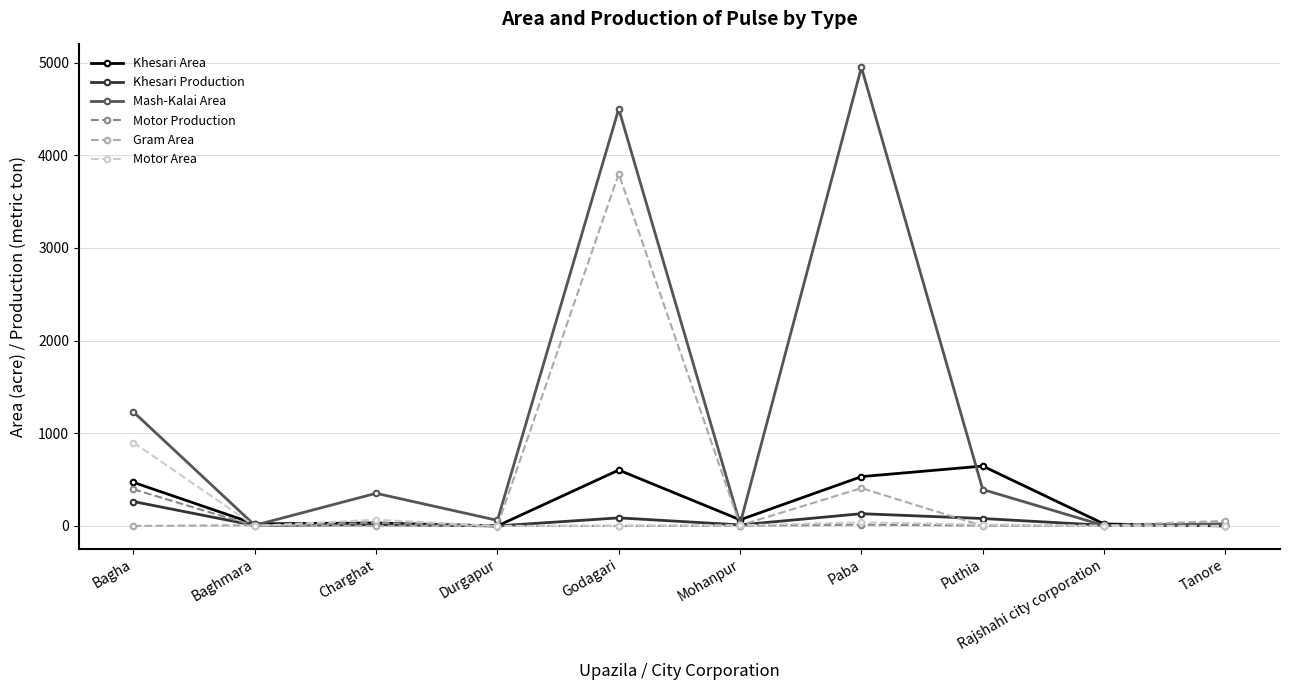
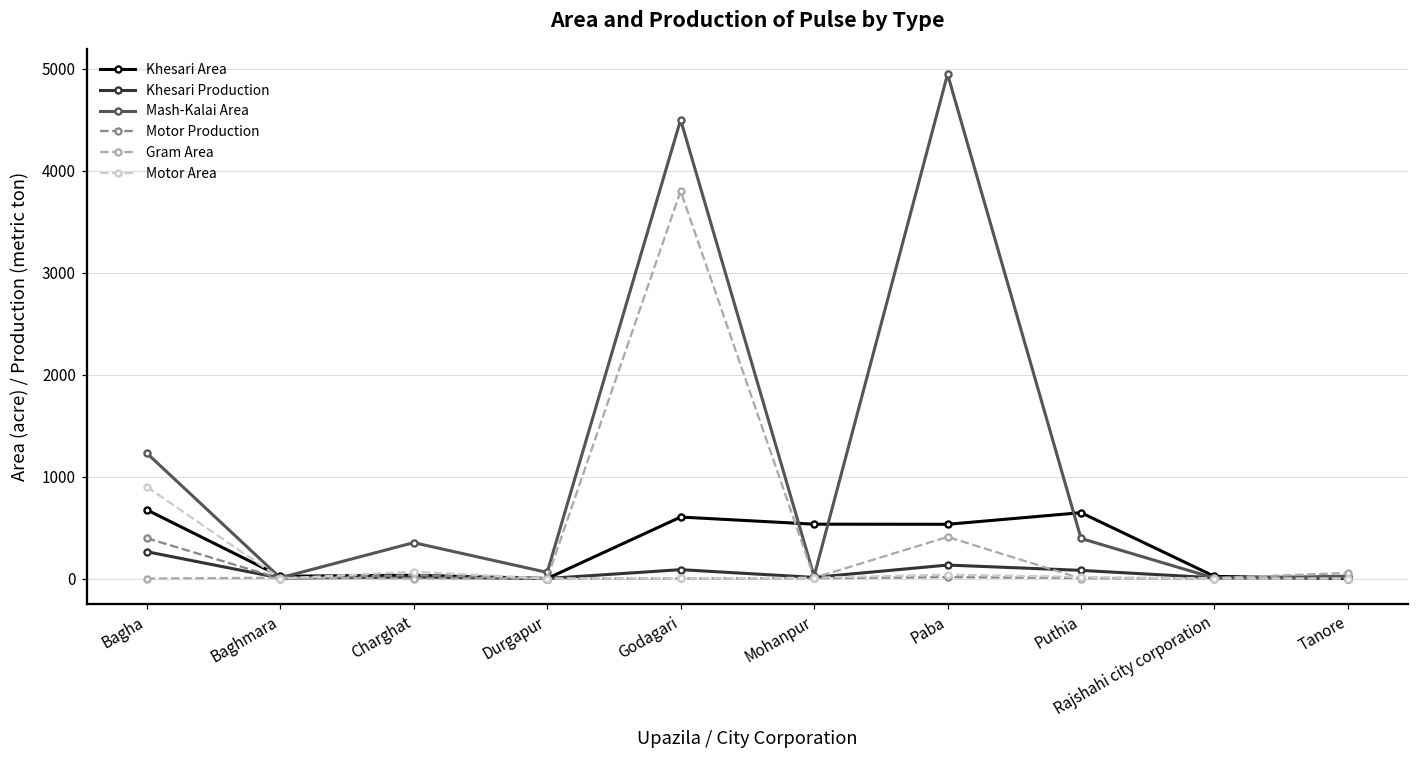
  {
    "Khesari Area": {
-     "Bagha": 500,
+     "Bagha": 700,
      "Godagari": 600,
-     "Mohanpur": 100,
+     "Mohanpur": 500,
      "Paba": 500,
      "Puthia": 600
    }
  }
